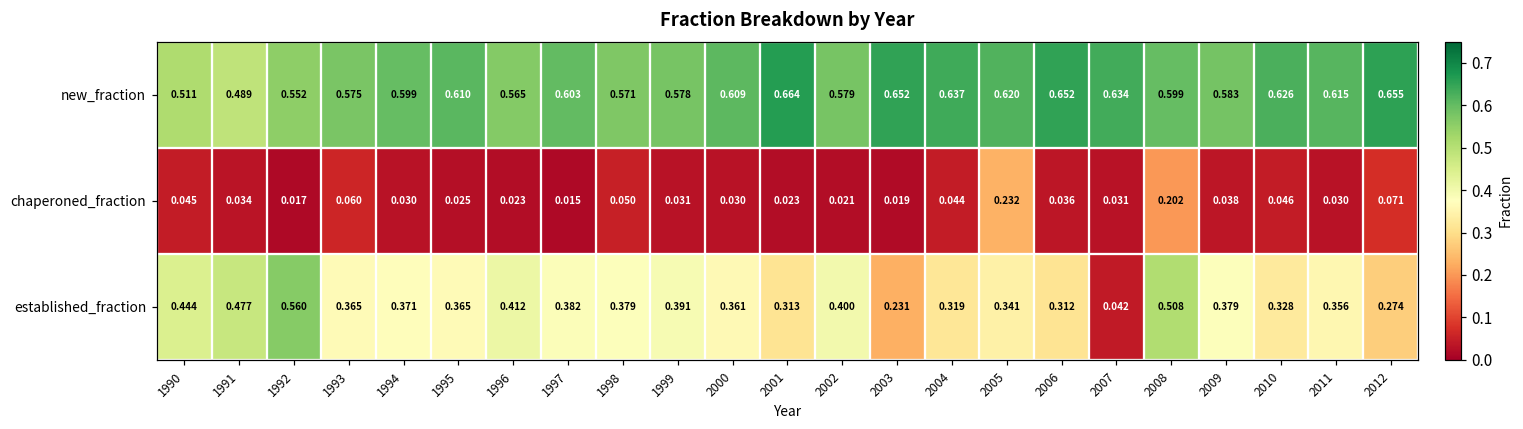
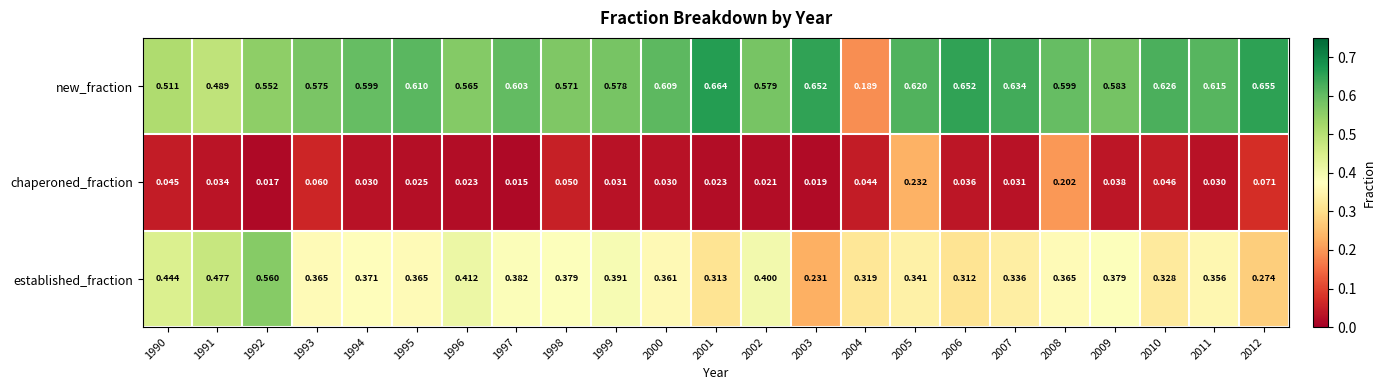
  {
    "new_fraction": {
      "1990": 0.511,
      "1991": 0.489,
      "1992": 0.552,
      "1993": 0.575,
      "1994": 0.599,
      "1995": 0.610,
      "1996": 0.565,
      "1997": 0.603,
      "1998": 0.571,
      "1999": 0.578,
      "2000": 0.609,
      "2001": 0.664,
      "2002": 0.579,
      "2003": 0.652,
-     "2004": 0.637,
+     "2004": 0.189,
      "2005": 0.620,
      "2006": 0.652,
      "2007": 0.634,
      "2008": 0.599,
      "2009": 0.583,
      "2010": 0.626,
      "2011": 0.615,
      "2012": 0.655
    },
    "chaperoned_fraction": {
      "1990": 0.045,
      "1991": 0.034,
      "1992": 0.017,
      "1993": 0.060,
      "1994": 0.030,
      "1995": 0.025,
      "1996": 0.023,
      "1997": 0.015,
      "1998": 0.050,
      "1999": 0.031,
      "2000": 0.030,
      "2001": 0.023,
      "2002": 0.021,
      "2003": 0.019,
      "2004": 0.044,
      "2005": 0.232,
      "2006": 0.036,
      "2007": 0.031,
      "2008": 0.202,
      "2009": 0.038,
      "2010": 0.046,
      "2011": 0.030,
      "2012": 0.071
    },
    "established_fraction": {
      "1990": 0.444,
      "1991": 0.477,
      "1992": 0.560,
      "1993": 0.365,
      "1994": 0.371,
      "1995": 0.365,
      "1996": 0.412,
      "1997": 0.382,
      "1998": 0.379,
      "1999": 0.391,
      "2000": 0.361,
      "2001": 0.313,
      "2002": 0.400,
      "2003": 0.231,
      "2004": 0.319,
      "2005": 0.341,
      "2006": 0.312,
-     "2007": 0.042,
-     "2008": 0.508,
+     "2007": 0.336,
+     "2008": 0.365,
      "2009": 0.379,
      "2010": 0.328,
      "2011": 0.356,
      "2012": 0.274
    }
  }
